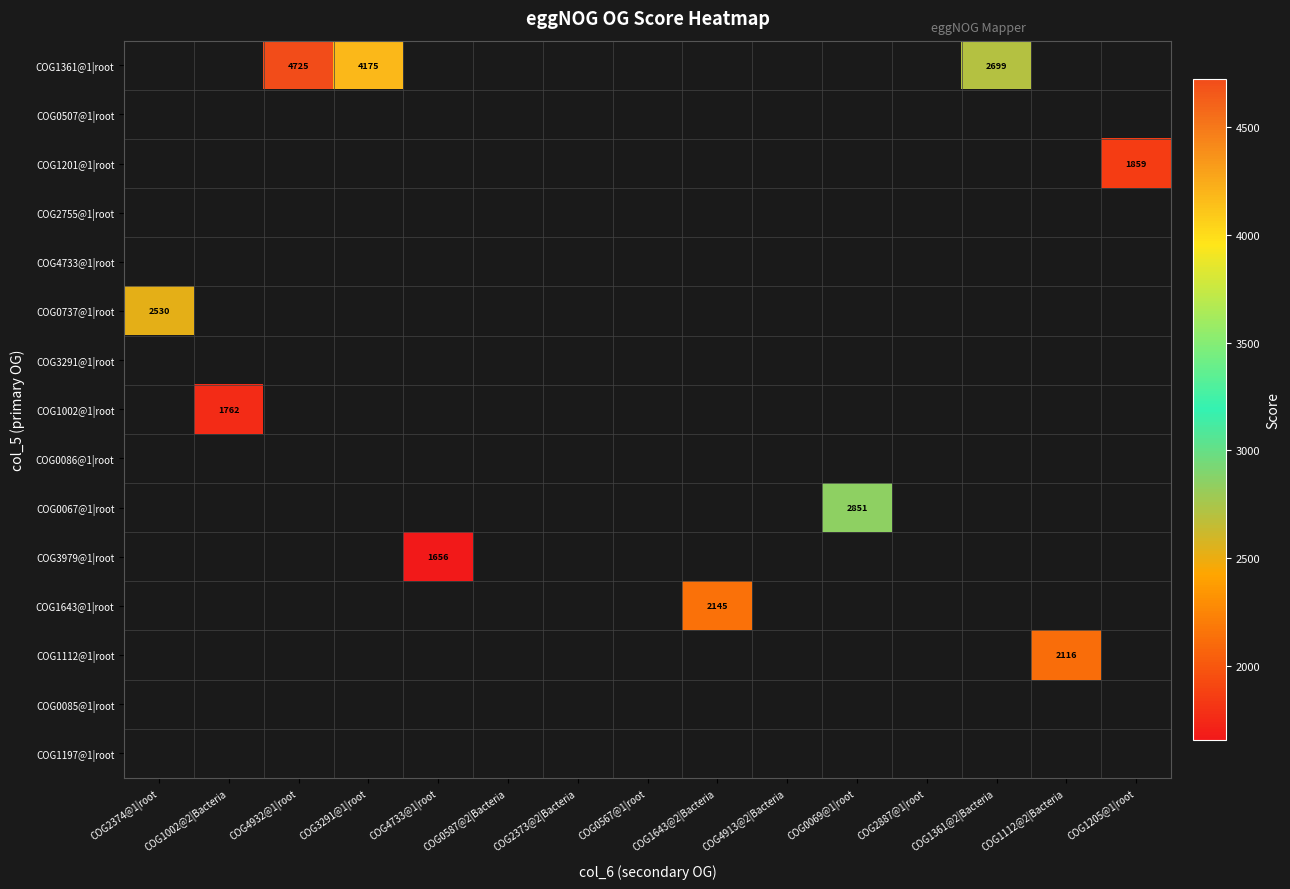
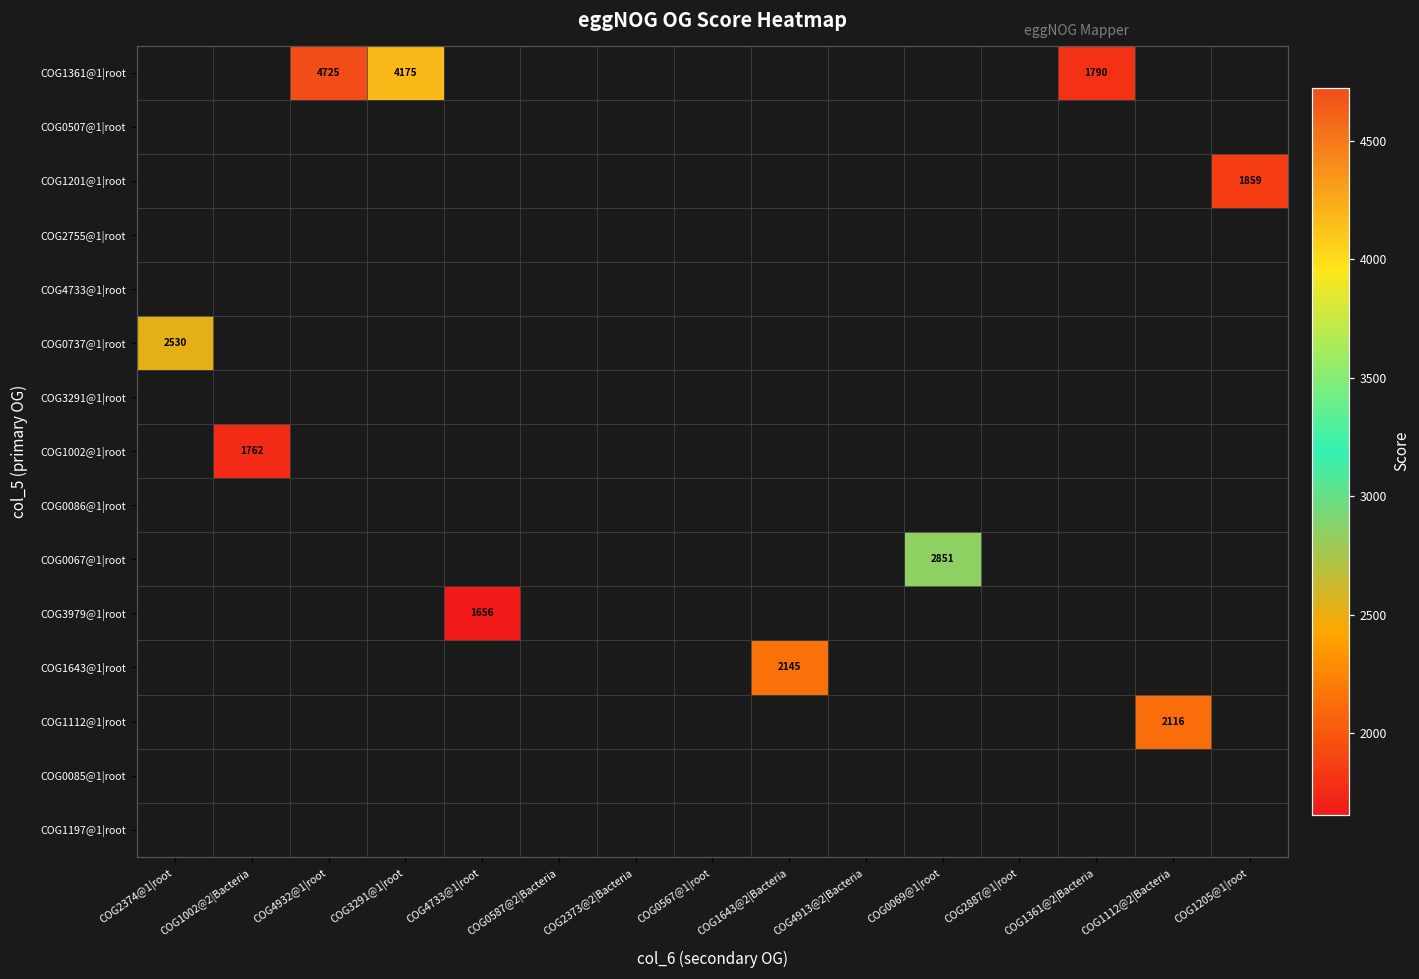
  {
    "COG1361@1|root": {
      "COG4932@1|root": 4725,
      "COG3291@1|root": 4175,
-     "COG1361@2|Bacteria": 2699
+     "COG1361@2|Bacteria": 1790
    },
    "COG1201@1|root": {
      "COG1205@1|root": 1859
    },
    "COG0737@1|root": {
      "COG2374@1|root": 2530
    },
    "COG1002@1|root": {
      "COG1002@2|Bacteria": 1762
    },
    "COG0067@1|root": {
      "COG0069@1|root": 2851
    },
    "COG3979@1|root": {
      "COG4733@1|root": 1656
    },
    "COG1643@1|root": {
      "COG1643@2|Bacteria": 2145
    },
    "COG1112@1|root": {
      "COG1112@2|Bacteria": 2116
    }
  }
